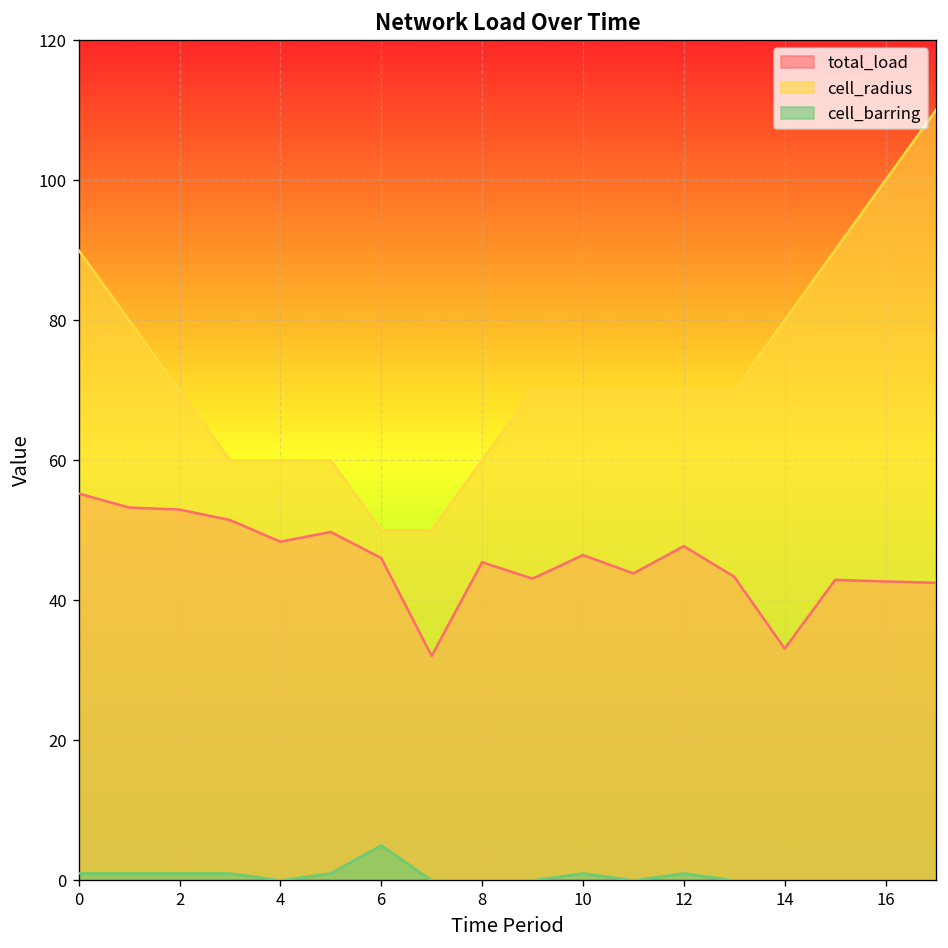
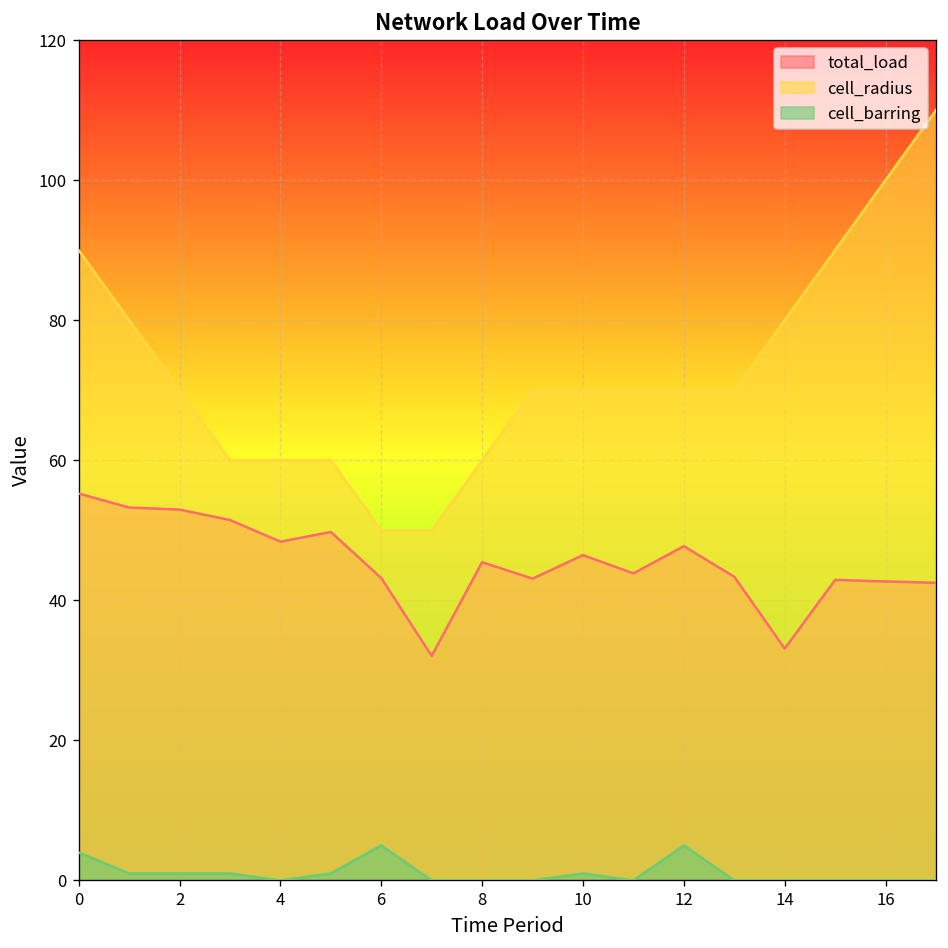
  {
    "total_load": {
      "0": 55,
      "2": 53,
      "4": 48,
-     "6": 46,
+     "6": 43,
      "8": 45,
      "10": 46,
      "12": 48,
      "14": 33,
      "16": 43
    },
    "cell_radius": {
      "0": 90,
      "2": 70,
      "4": 60,
      "6": 50,
      "8": 60,
      "10": 70,
      "12": 70,
      "14": 80,
      "16": 100
    },
    "cell_barring": {
-     "0": 1,
+     "0": 4,
      "2": 1,
      "4": 0,
      "6": 5,
      "8": 0,
      "10": 1,
-     "12": 1,
+     "12": 5,
      "14": 0,
      "16": 0
    }
  }
